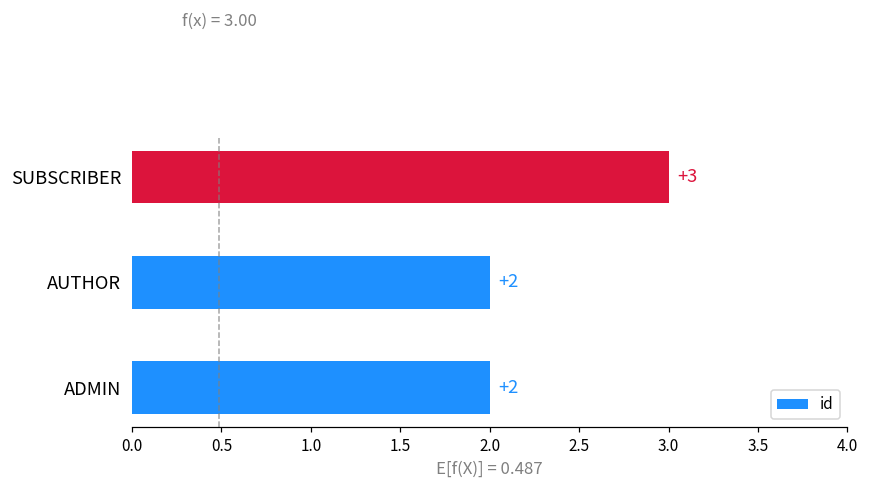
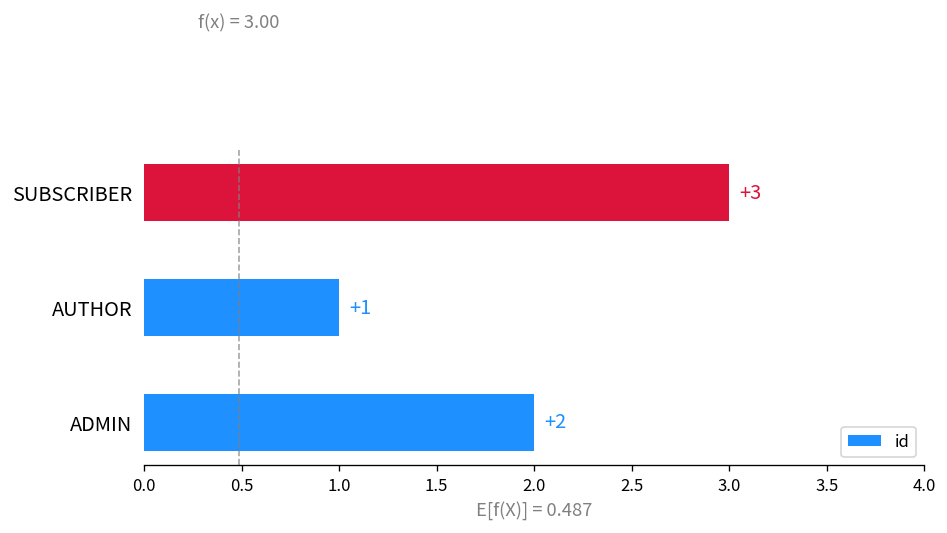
  {
    "SUBSCRIBER": "+3",
-   "AUTHOR": "+2",
+   "AUTHOR": "+1",
    "ADMIN": "+2"
  }
